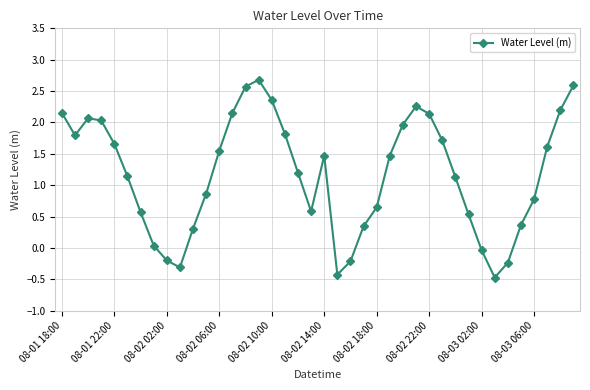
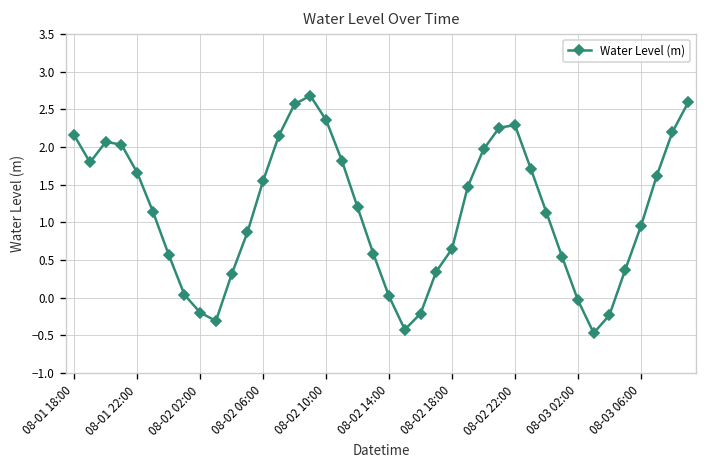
  {
    "08-01 18:00": 2.2,
    "08-01 22:00": 1.7,
    "08-02 02:00": -0.2,
    "08-02 06:00": 1.6,
    "08-02 10:00": 2.4,
-   "08-02 14:00": 1.5,
+   "08-02 14:00": 0.0,
    "08-02 18:00": 0.6,
-   "08-02 22:00": 2.1,
+   "08-02 22:00": 2.3,
    "08-03 02:00": 0.0,
-   "08-03 06:00": 0.8
+   "08-03 06:00": 0.9
  }
